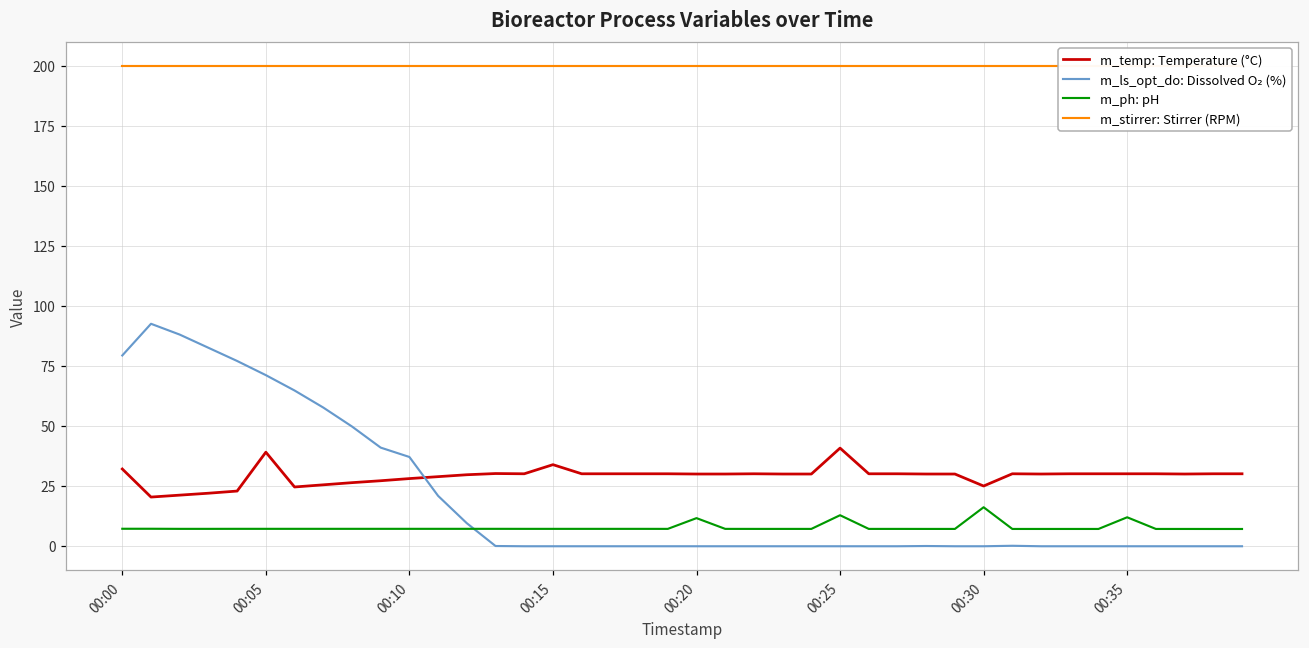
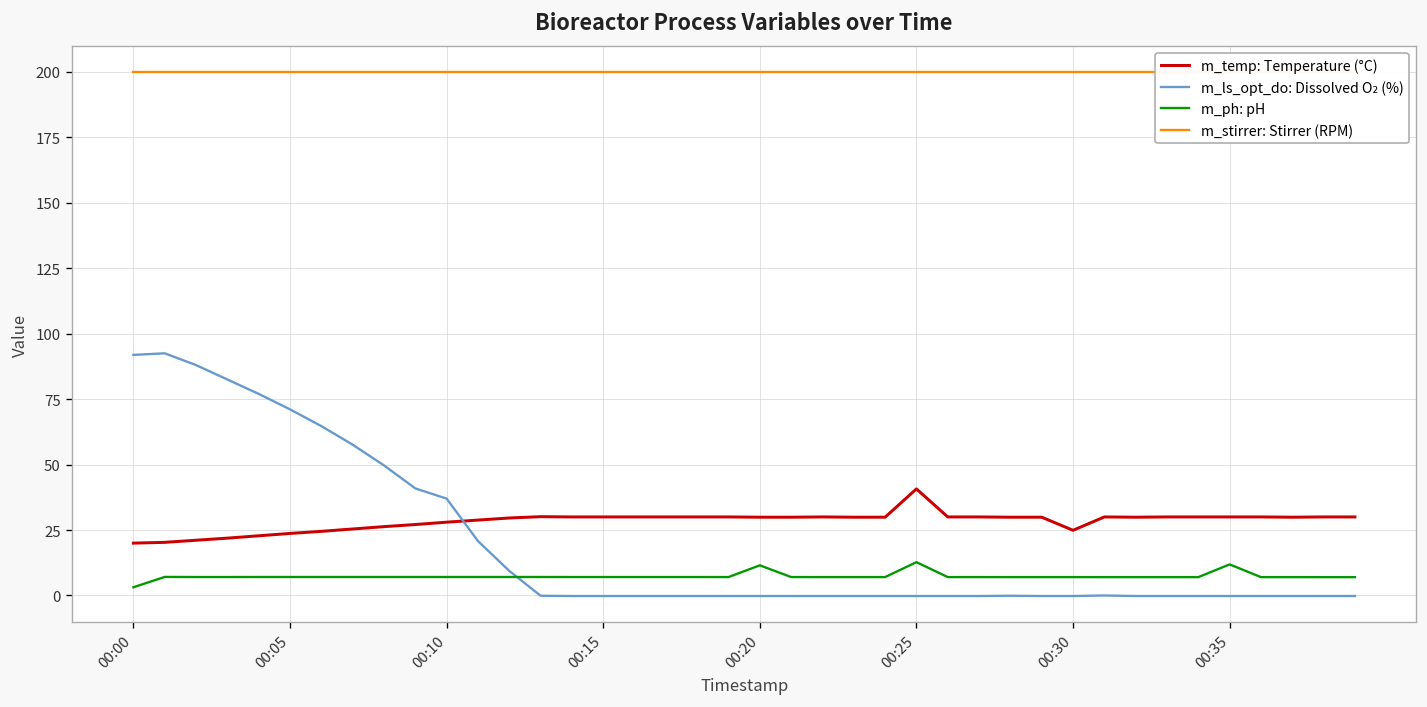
  {
    "m_temp: Temperature (°C)": {
-     "00:00": 32,
-     "00:05": 39,
+     "00:00": 20,
+     "00:05": 24,
      "00:10": 28,
-     "00:15": 34,
+     "00:15": 30,
      "00:20": 30,
      "00:25": 41,
      "00:30": 25,
      "00:35": 30
    },
    "m_ls_opt_do: Dissolved O₂ (%)": {
-     "00:00": 79,
+     "00:00": 92,
      "00:05": 71,
      "00:10": 37,
      "00:15": 0,
      "00:20": 0,
      "00:25": 0,
      "00:30": 0,
      "00:35": 0
    },
    "m_ph: pH": {
-     "00:00": 7,
+     "00:00": 3,
      "00:05": 7,
      "00:10": 7,
      "00:15": 7,
      "00:20": 12,
      "00:25": 13,
-     "00:30": 16,
+     "00:30": 7,
      "00:35": 12
    },
    "m_stirrer: Stirrer (RPM)": {
      "00:00": 200,
      "00:05": 200,
      "00:10": 200,
      "00:15": 200,
      "00:20": 200,
      "00:25": 200,
      "00:30": 200
    }
  }
